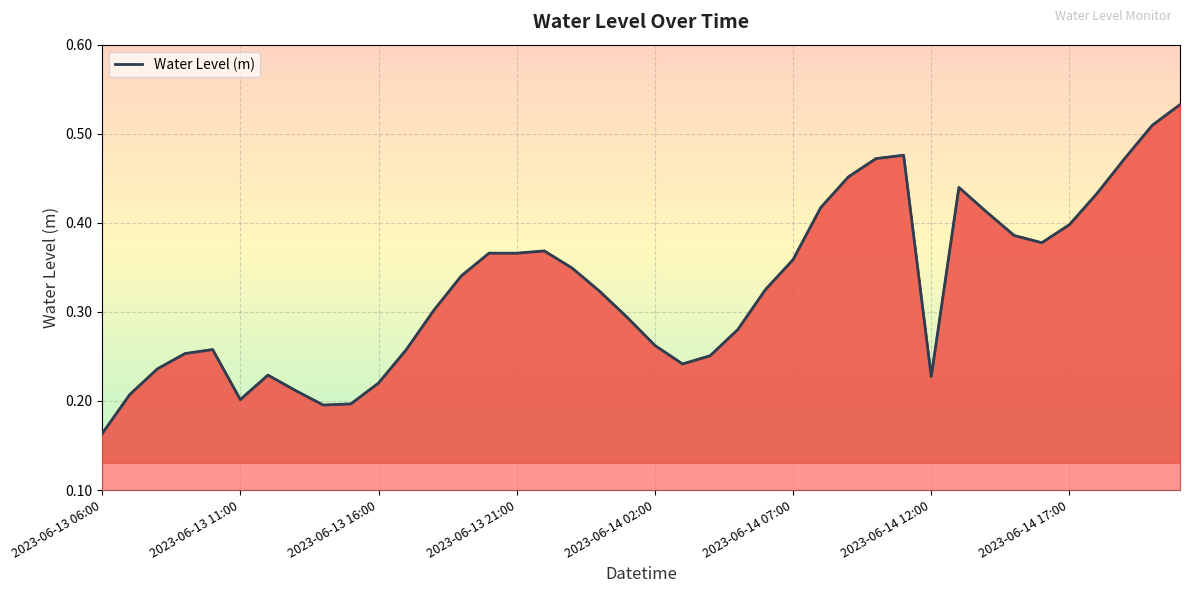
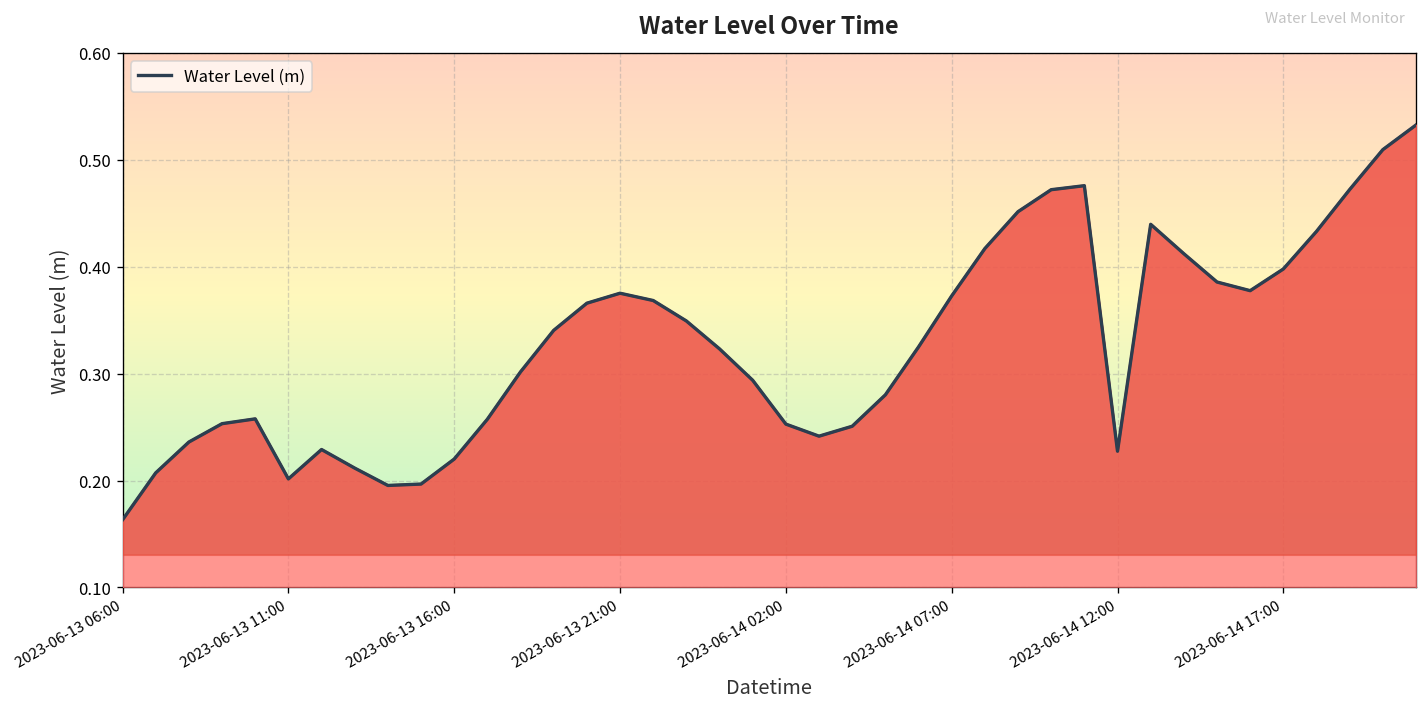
  {
    "2023-06-13 06:00": 0.16,
    "2023-06-13 11:00": 0.20,
    "2023-06-13 16:00": 0.22,
-   "2023-06-13 21:00": 0.37,
-   "2023-06-14 02:00": 0.26,
-   "2023-06-14 07:00": 0.36,
+   "2023-06-13 21:00": 0.38,
+   "2023-06-14 02:00": 0.25,
+   "2023-06-14 07:00": 0.37,
    "2023-06-14 12:00": 0.23,
    "2023-06-14 17:00": 0.40
  }
